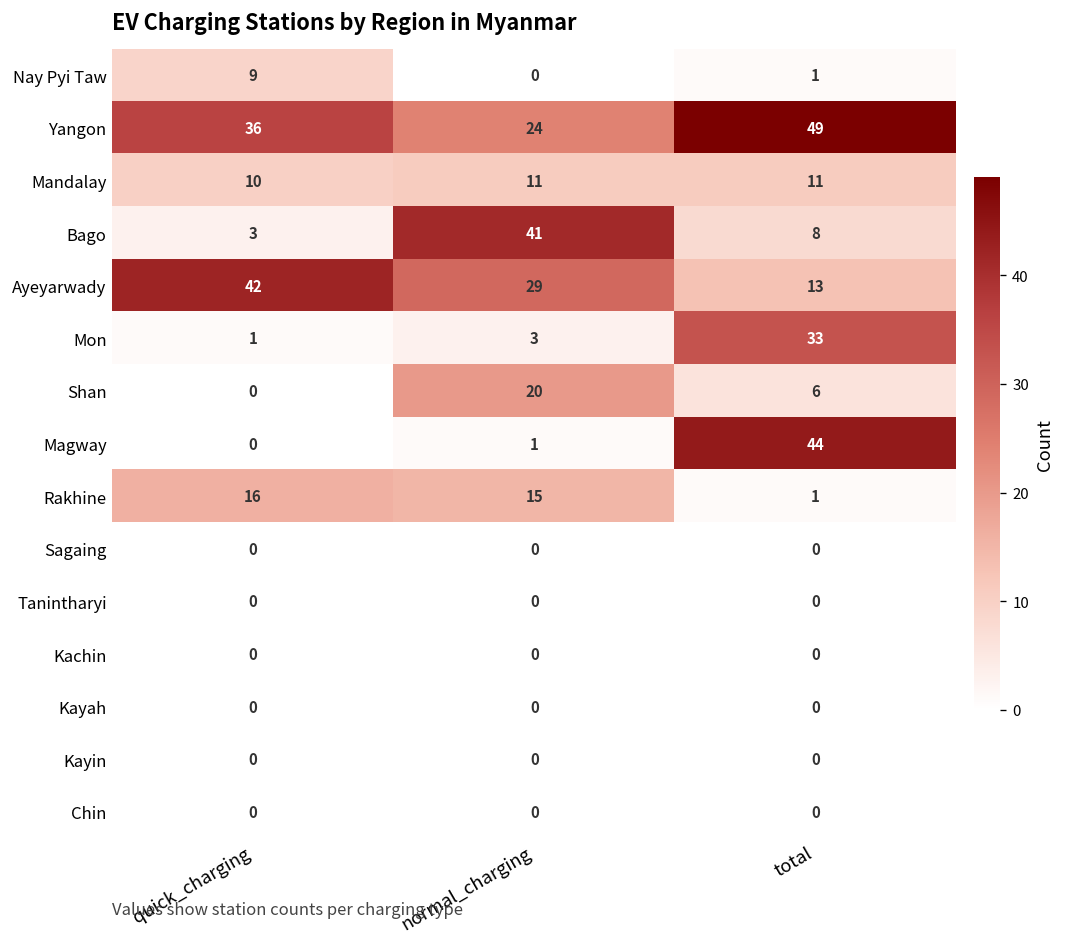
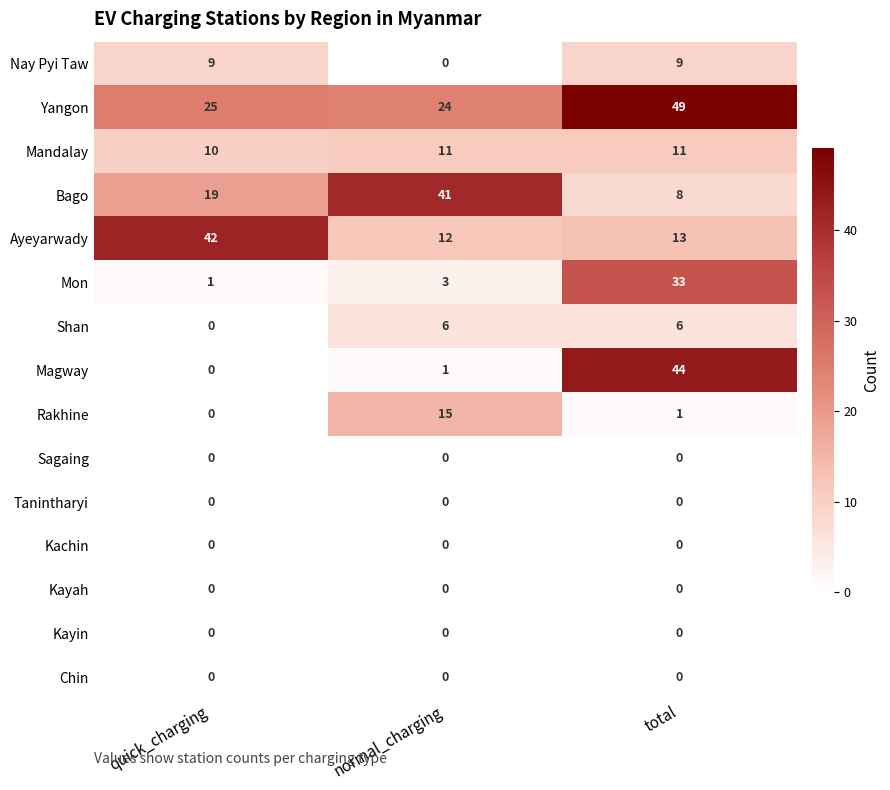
  {
    "Nay Pyi Taw": {
      "quick_charging": 9,
      "normal_charging": 0,
-     "total": 1
+     "total": 9
    },
    "Yangon": {
-     "quick_charging": 36,
+     "quick_charging": 25,
      "normal_charging": 24,
      "total": 49
    },
    "Mandalay": {
      "quick_charging": 10,
      "normal_charging": 11,
      "total": 11
    },
    "Bago": {
-     "quick_charging": 3,
+     "quick_charging": 19,
      "normal_charging": 41,
      "total": 8
    },
    "Ayeyarwady": {
      "quick_charging": 42,
-     "normal_charging": 29,
+     "normal_charging": 12,
      "total": 13
    },
    "Mon": {
      "quick_charging": 1,
      "normal_charging": 3,
      "total": 33
    },
    "Shan": {
      "quick_charging": 0,
-     "normal_charging": 20,
+     "normal_charging": 6,
      "total": 6
    },
    "Magway": {
      "quick_charging": 0,
      "normal_charging": 1,
      "total": 44
    },
    "Rakhine": {
-     "quick_charging": 16,
+     "quick_charging": 0,
      "normal_charging": 15,
      "total": 1
    },
    "Sagaing": {
      "quick_charging": 0,
      "normal_charging": 0,
      "total": 0
    },
    "Tanintharyi": {
      "quick_charging": 0,
      "normal_charging": 0,
      "total": 0
    },
    "Kachin": {
      "quick_charging": 0,
      "normal_charging": 0,
      "total": 0
    },
    "Kayah": {
      "quick_charging": 0,
      "normal_charging": 0,
      "total": 0
    },
    "Kayin": {
      "quick_charging": 0,
      "normal_charging": 0,
      "total": 0
    },
    "Chin": {
      "quick_charging": 0,
      "normal_charging": 0,
      "total": 0
    }
  }
